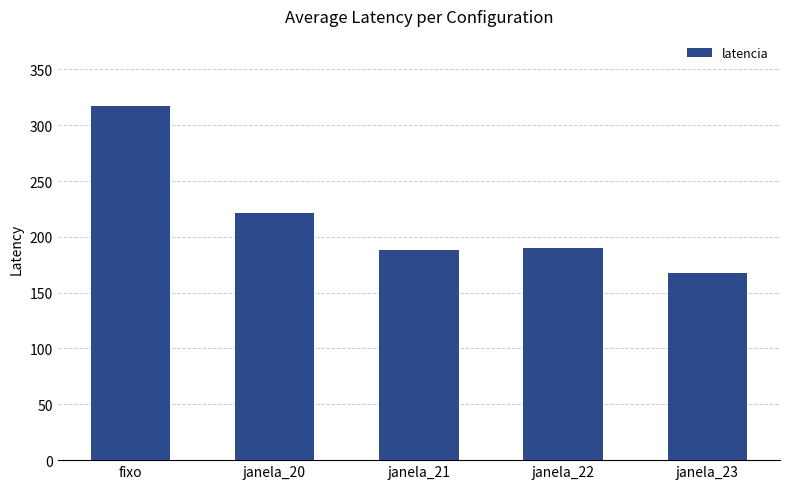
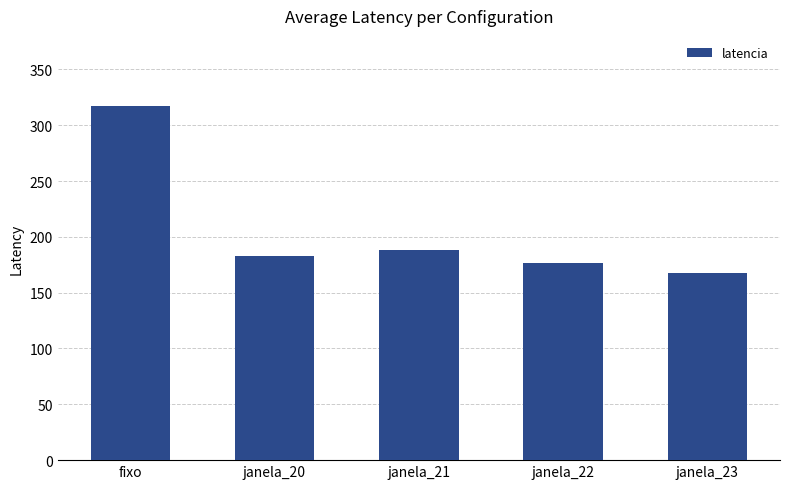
  {
    "fixo": 317,
-   "janela_20": 221,
+   "janela_20": 183,
    "janela_21": 188,
-   "janela_22": 190,
+   "janela_22": 177,
    "janela_23": 168
  }
